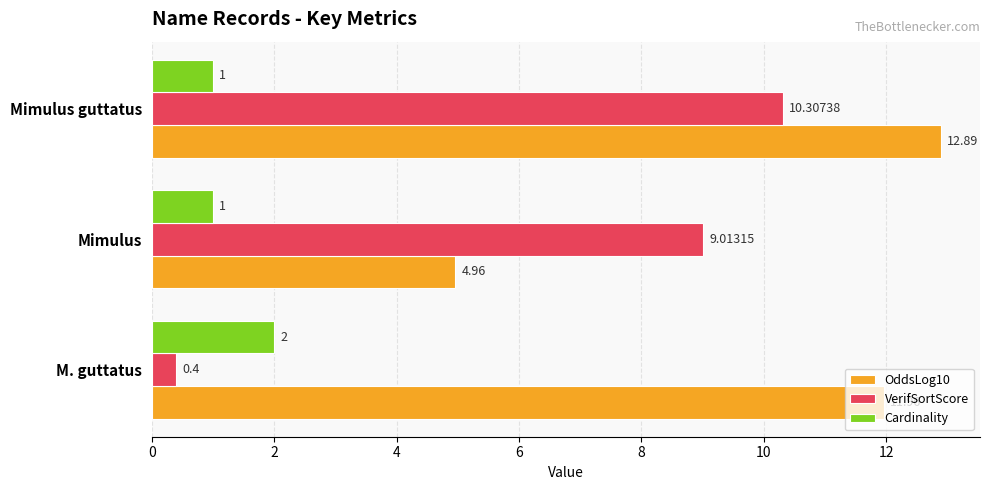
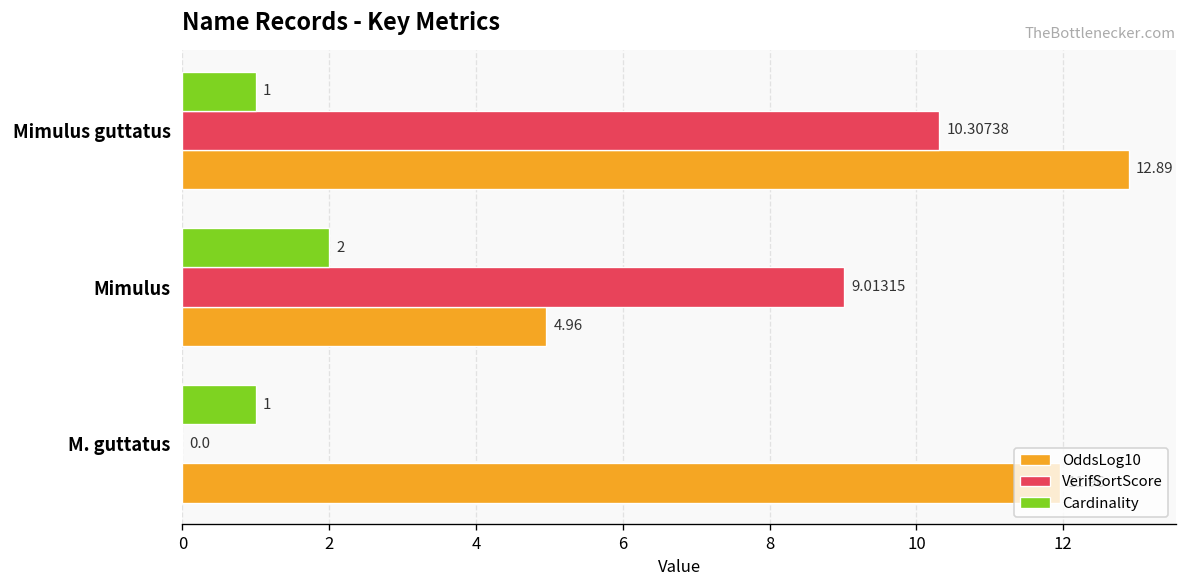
  {
    "OddsLog10": {
      "Mimulus guttatus": 12.89,
      "Mimulus": 4.96
    },
    "VerifSortScore": {
      "Mimulus guttatus": 10.30738,
      "Mimulus": 9.01315,
-     "M. guttatus": 0.4
+     "M. guttatus": 0.0
    },
    "Cardinality": {
      "Mimulus guttatus": 1,
-     "Mimulus": 1,
-     "M. guttatus": 2
+     "Mimulus": 2,
+     "M. guttatus": 1
    }
  }
